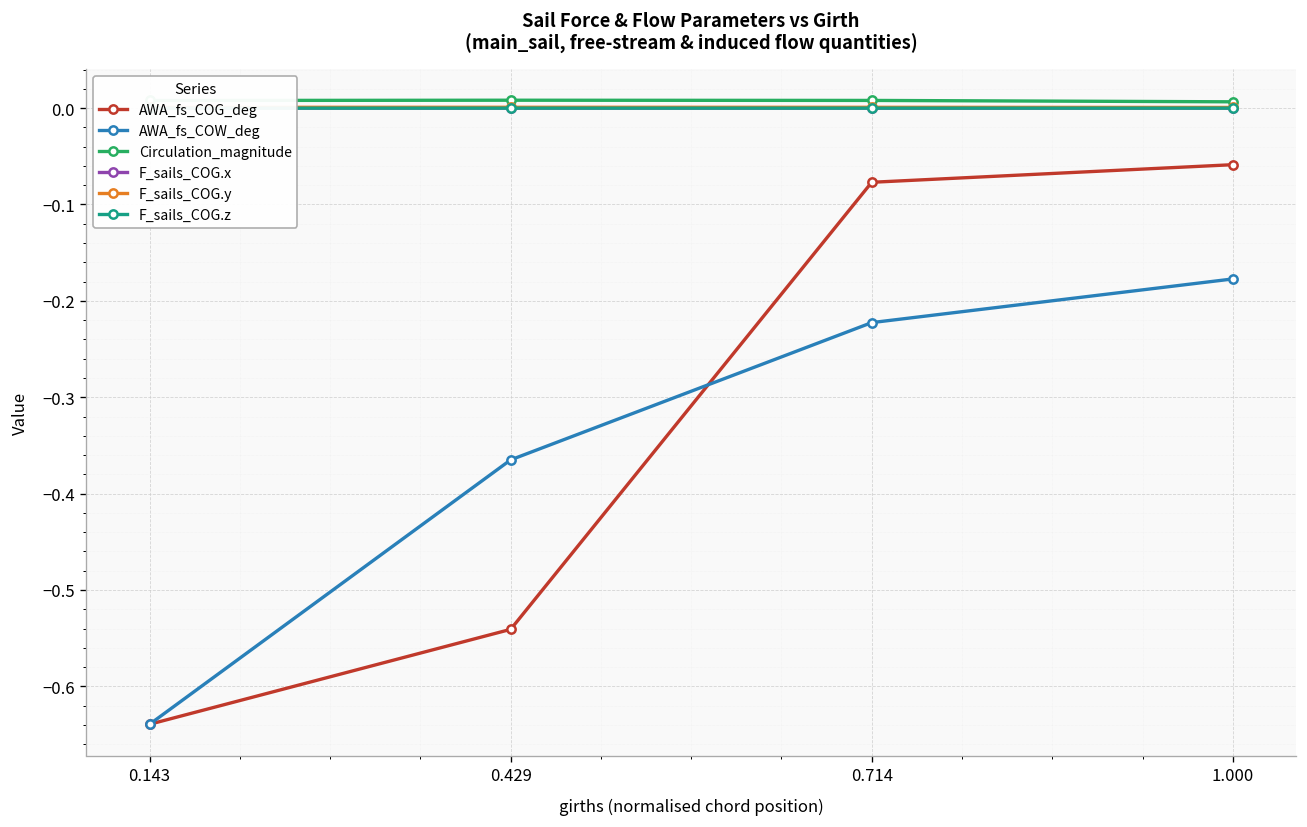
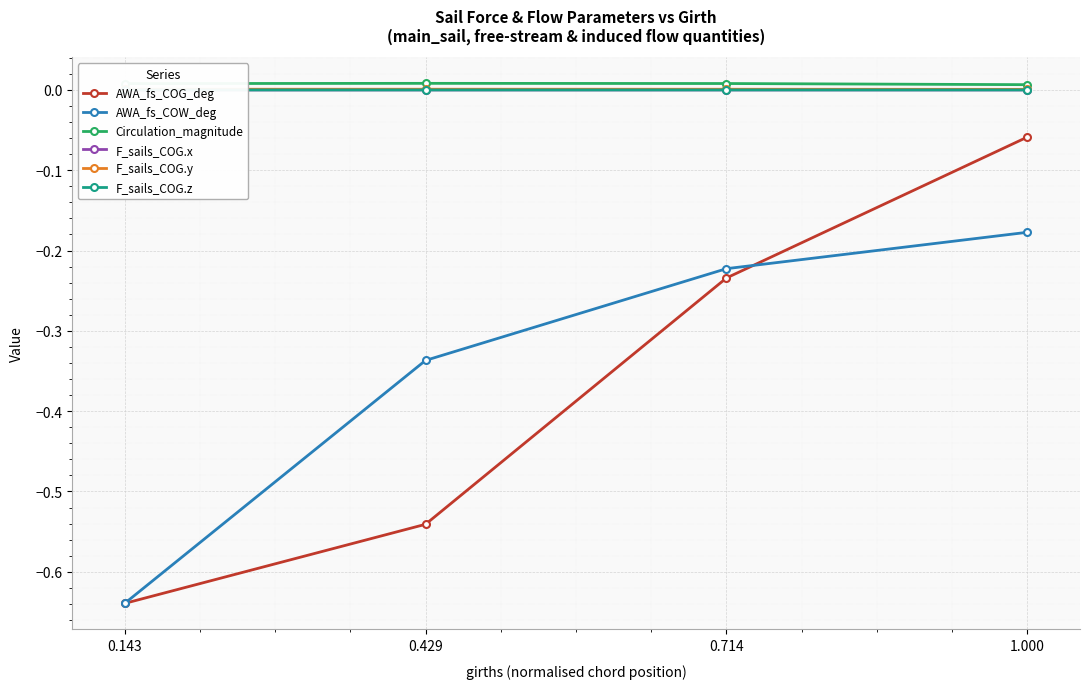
  {
    "AWA_fs_COG_deg": {
      "0.429": -0.54,
-     "0.714": -0.08,
+     "0.714": -0.23,
      "1.000": -0.06
    },
    "AWA_fs_COW_deg": {
-     "0.429": -0.37,
+     "0.429": -0.34,
      "0.714": -0.22,
      "1.000": -0.18
    }
  }
